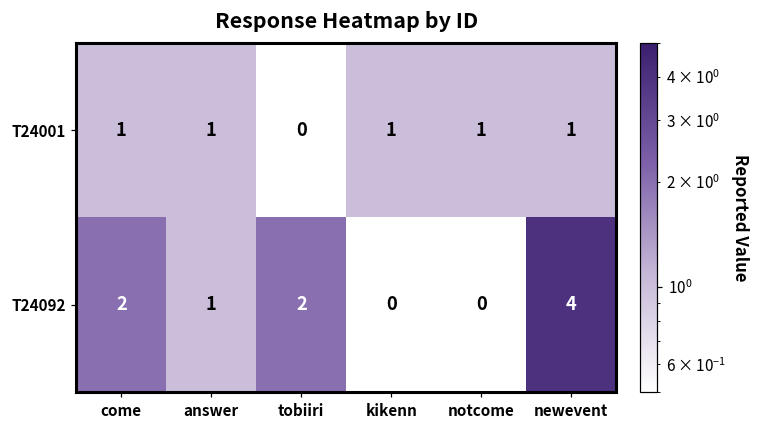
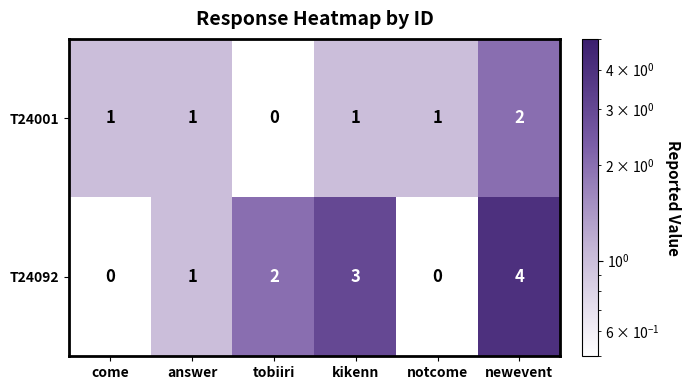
  {
    "T24001": {
      "come": 1,
      "answer": 1,
      "tobiiri": 0,
      "kikenn": 1,
      "notcome": 1,
-     "newevent": 1
+     "newevent": 2
    },
    "T24092": {
-     "come": 2,
+     "come": 0,
      "answer": 1,
      "tobiiri": 2,
-     "kikenn": 0,
+     "kikenn": 3,
      "notcome": 0,
      "newevent": 4
    }
  }
